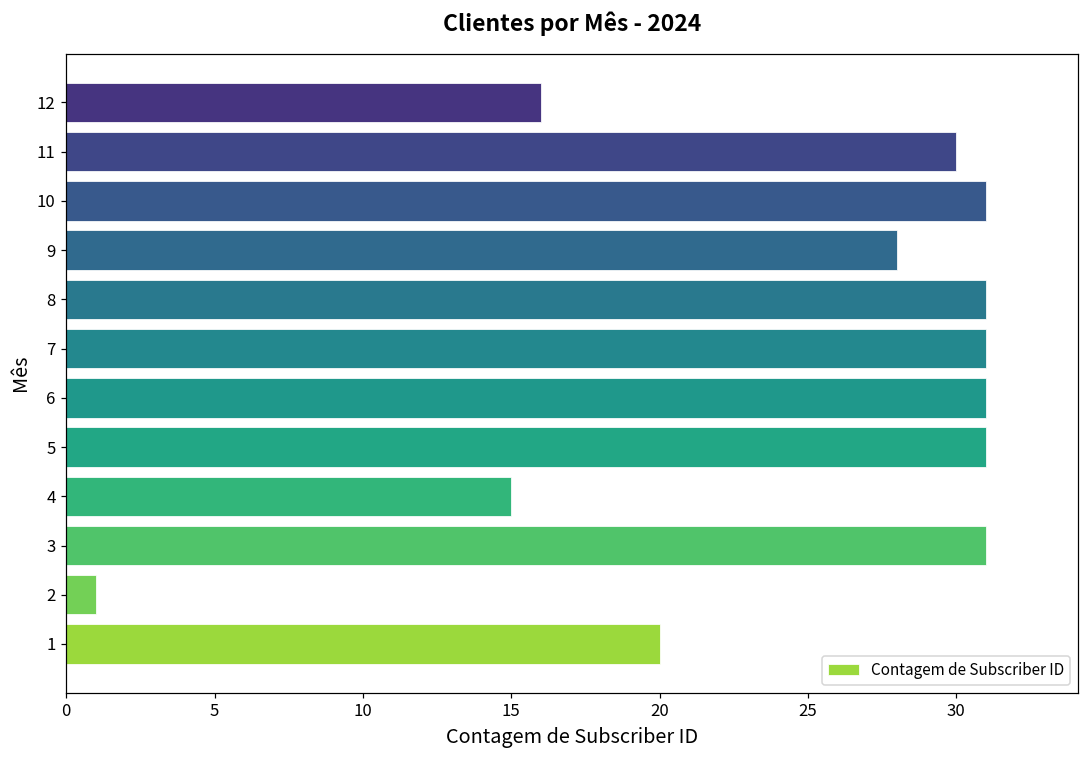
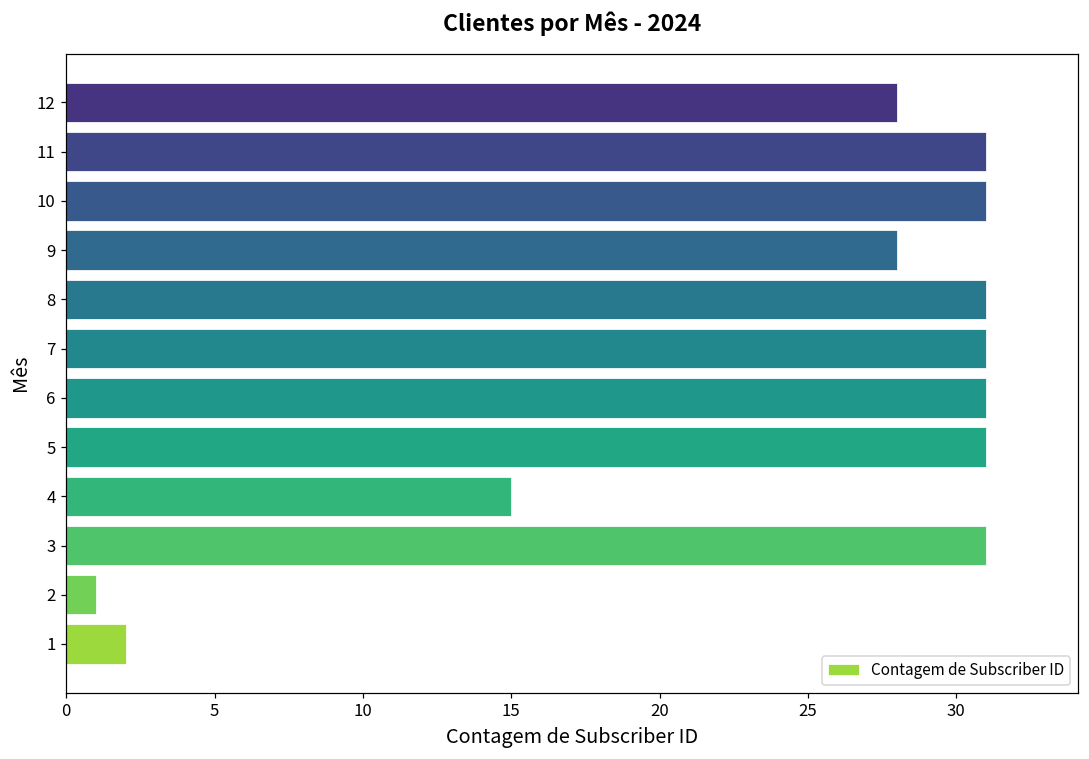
  {
-   "12": 16,
-   "11": 30,
+   "12": 28,
+   "11": 31,
    "10": 31,
    "9": 28,
    "8": 31,
    "7": 31,
    "6": 31,
    "5": 31,
    "4": 15,
    "3": 31,
    "2": 1,
-   "1": 20
+   "1": 2
  }
